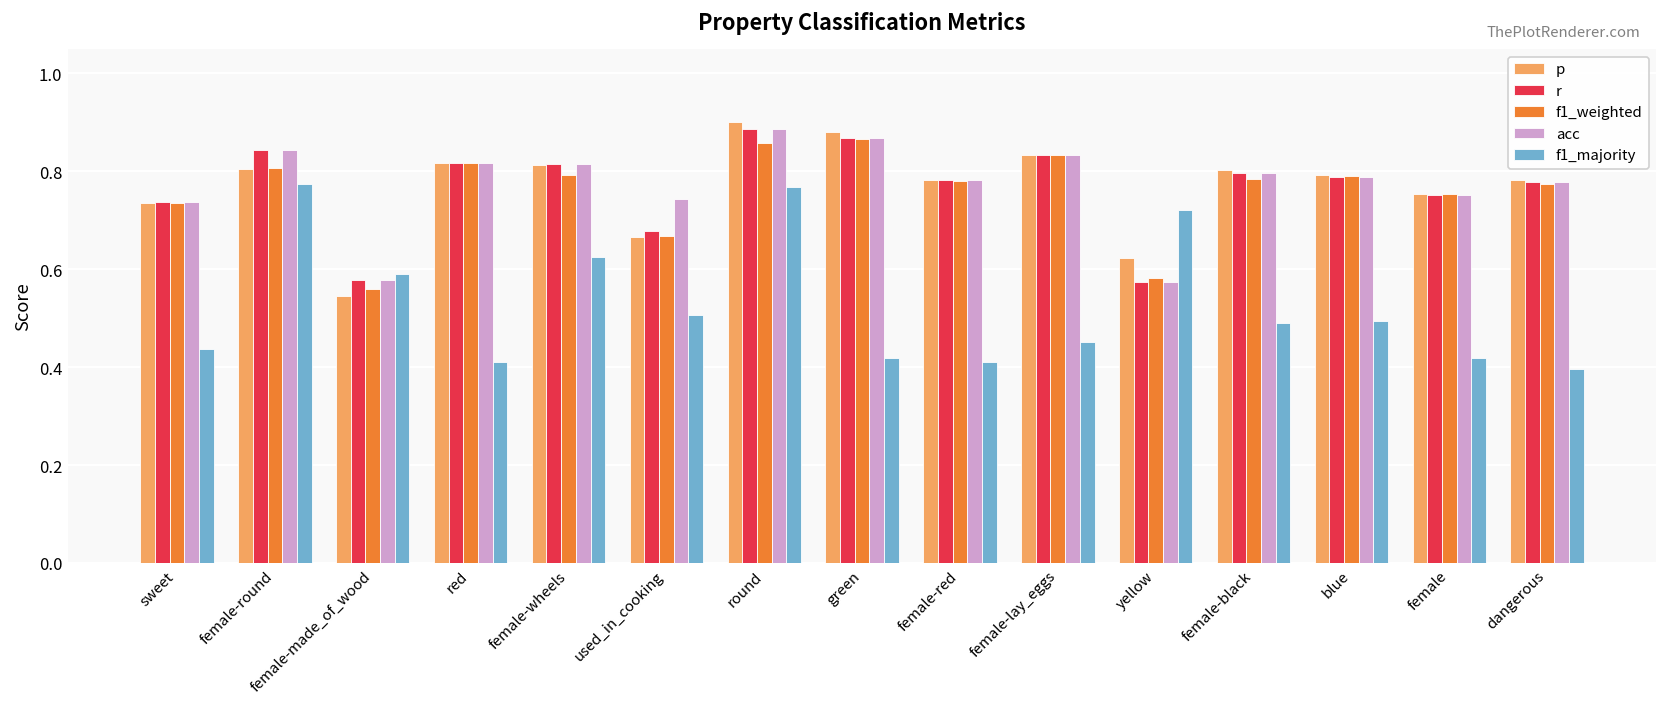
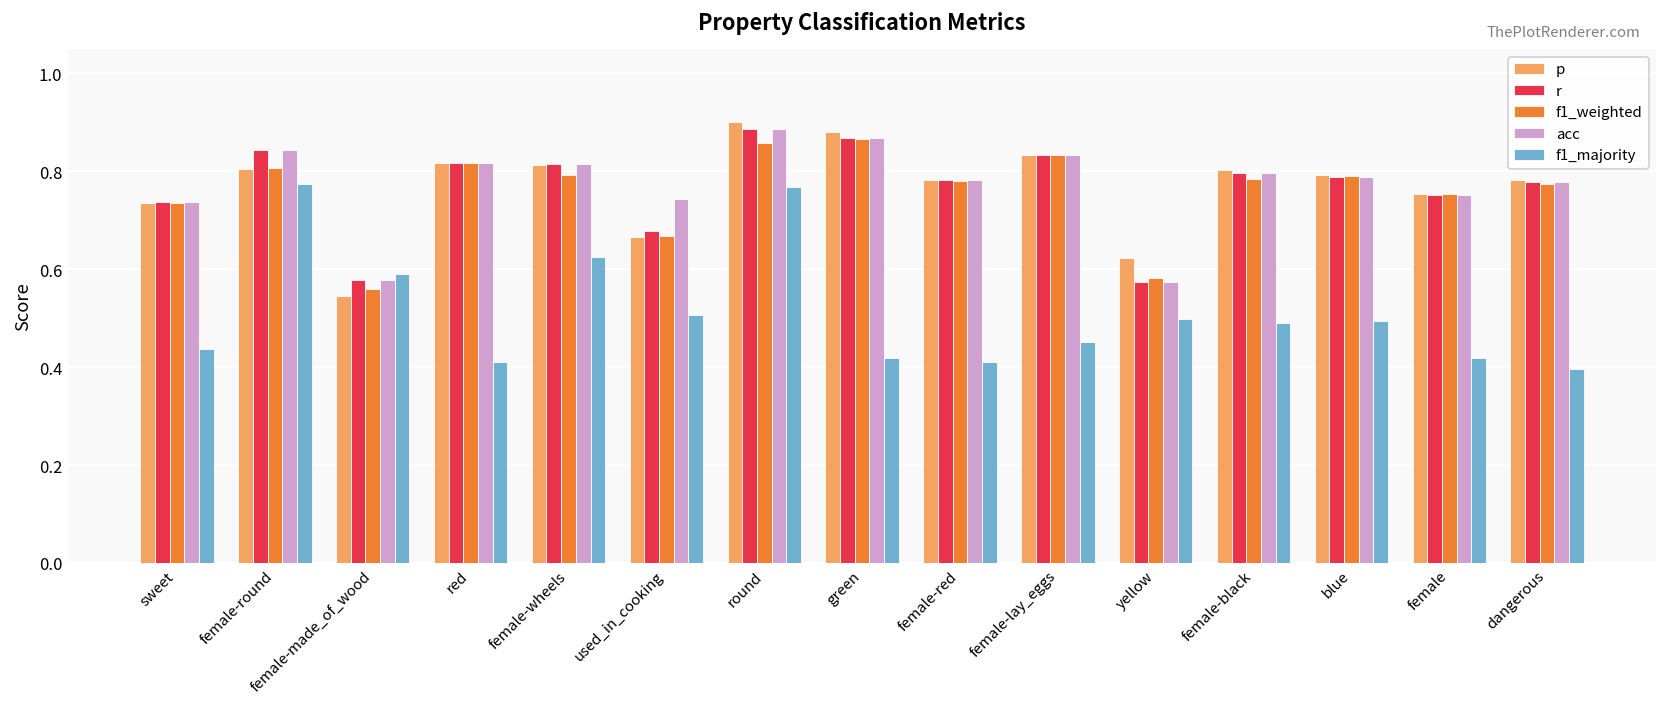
  {
    "p": {
      "sweet": 0.74,
      "female-round": 0.80,
      "female-made_of_wood": 0.55,
      "red": 0.82,
      "female-wheels": 0.81,
      "used_in_cooking": 0.67,
      "round": 0.90,
      "green": 0.88,
      "female-red": 0.78,
      "female-lay_eggs": 0.83,
      "yellow": 0.62,
      "female-black": 0.80,
      "blue": 0.79,
      "female": 0.75,
      "dangerous": 0.78
    },
    "r": {
      "sweet": 0.74,
      "female-round": 0.84,
      "female-made_of_wood": 0.58,
      "red": 0.82,
      "female-wheels": 0.82,
      "used_in_cooking": 0.68,
      "round": 0.89,
      "green": 0.87,
      "female-red": 0.78,
      "female-lay_eggs": 0.83,
      "yellow": 0.57,
      "female-black": 0.80,
      "blue": 0.79,
      "female": 0.75,
      "dangerous": 0.78
    },
    "f1_weighted": {
      "sweet": 0.74,
      "female-round": 0.81,
      "female-made_of_wood": 0.56,
      "red": 0.82,
      "female-wheels": 0.79,
      "used_in_cooking": 0.67,
      "round": 0.86,
      "green": 0.87,
      "female-red": 0.78,
      "female-lay_eggs": 0.83,
      "yellow": 0.58,
      "female-black": 0.78,
      "blue": 0.79,
      "female": 0.75,
      "dangerous": 0.77
    },
    "acc": {
      "sweet": 0.74,
      "female-round": 0.84,
      "female-made_of_wood": 0.58,
      "red": 0.82,
      "female-wheels": 0.82,
      "used_in_cooking": 0.74,
      "round": 0.89,
      "green": 0.87,
      "female-red": 0.78,
      "female-lay_eggs": 0.83,
      "yellow": 0.57,
      "female-black": 0.80,
      "blue": 0.79,
      "female": 0.75,
      "dangerous": 0.78
    },
    "f1_majority": {
      "sweet": 0.44,
      "female-round": 0.77,
      "female-made_of_wood": 0.59,
      "red": 0.41,
      "female-wheels": 0.63,
      "used_in_cooking": 0.51,
      "round": 0.77,
      "green": 0.42,
      "female-red": 0.41,
      "female-lay_eggs": 0.45,
-     "yellow": 0.72,
+     "yellow": 0.50,
      "female-black": 0.49,
      "blue": 0.49,
      "female": 0.42,
      "dangerous": 0.40
    }
  }
